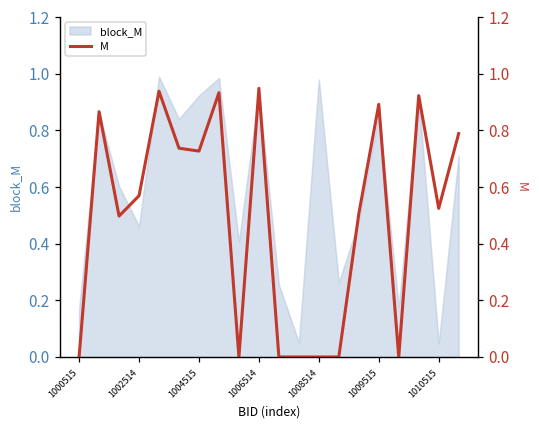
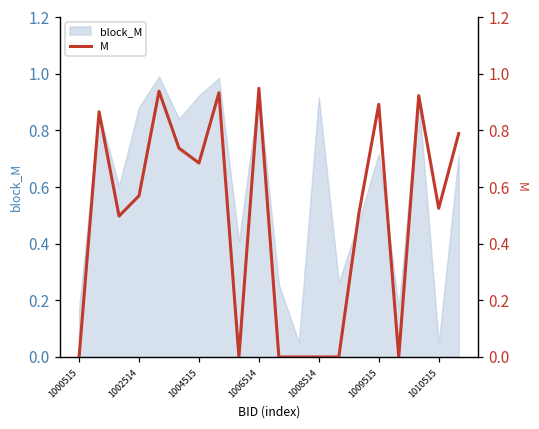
  {
    "block_M": {
      "1000515": 0.17,
-     "1002514": 0.46,
+     "1002514": 0.88,
      "1004515": 0.92,
      "1006514": 0.94,
-     "1008514": 0.98,
-     "1009515": 0.86,
+     "1008514": 0.92,
+     "1009515": 0.72,
      "1010515": 0.05
    },
    "M": {
      "1000515": 0.00,
      "1002514": 0.57,
-     "1004515": 0.73,
+     "1004515": 0.68,
      "1006514": 0.95,
      "1008514": 0.00,
      "1009515": 0.89,
      "1010515": 0.52
    }
  }
